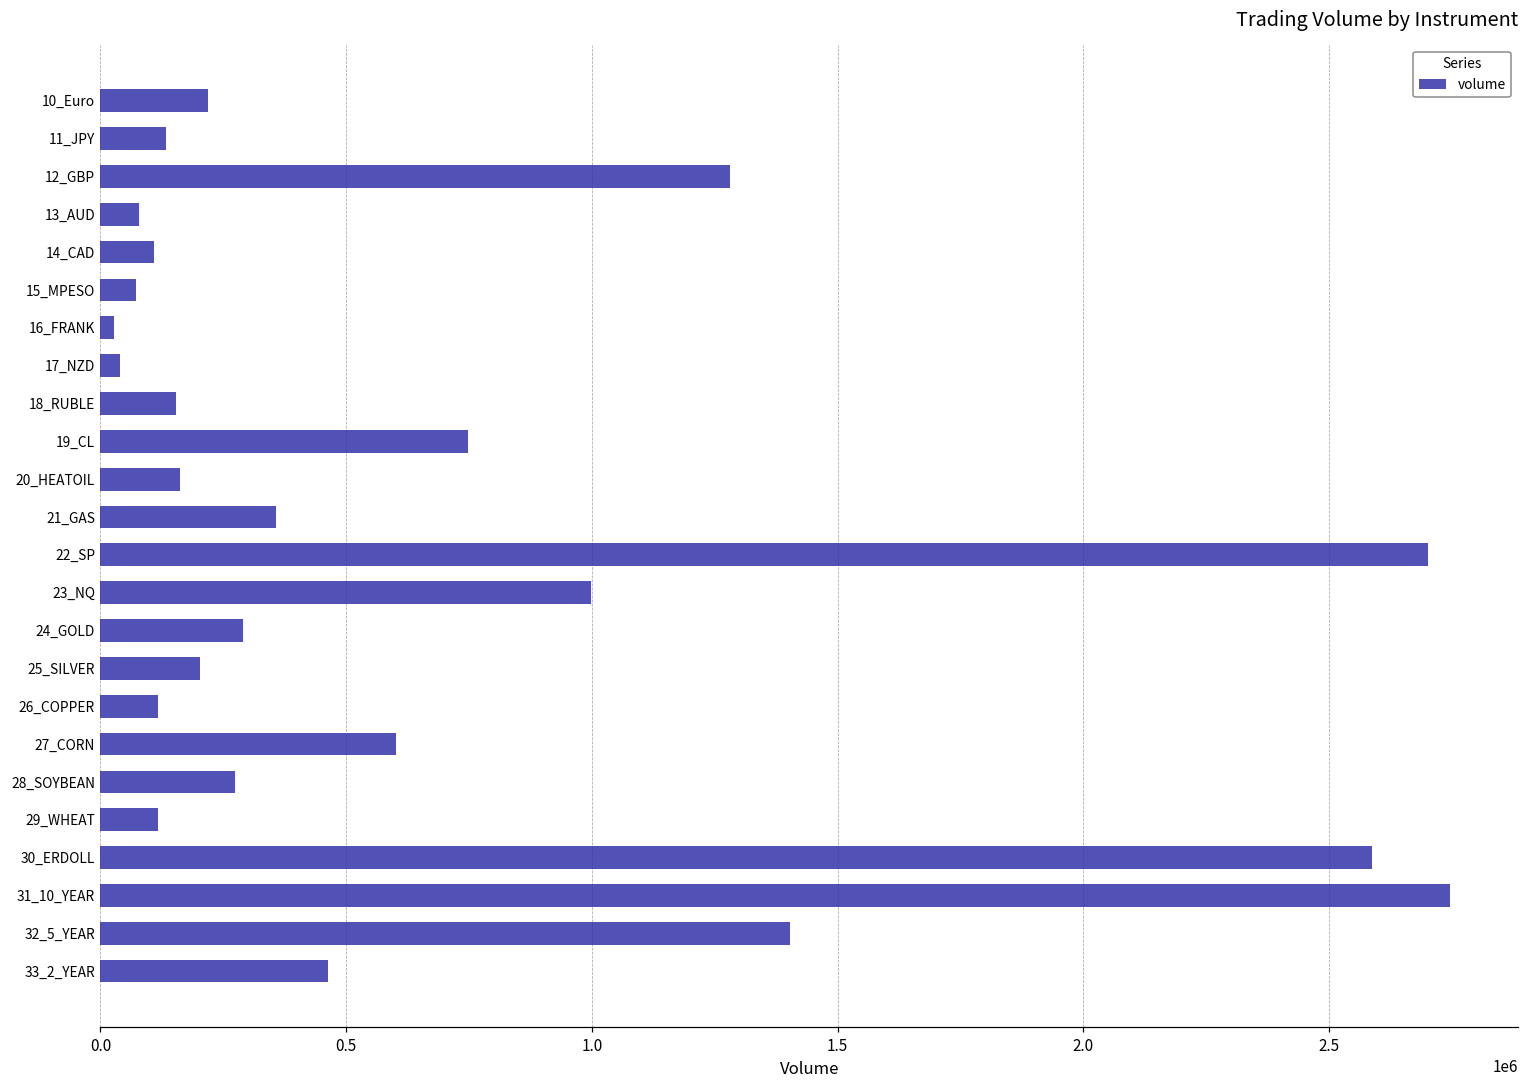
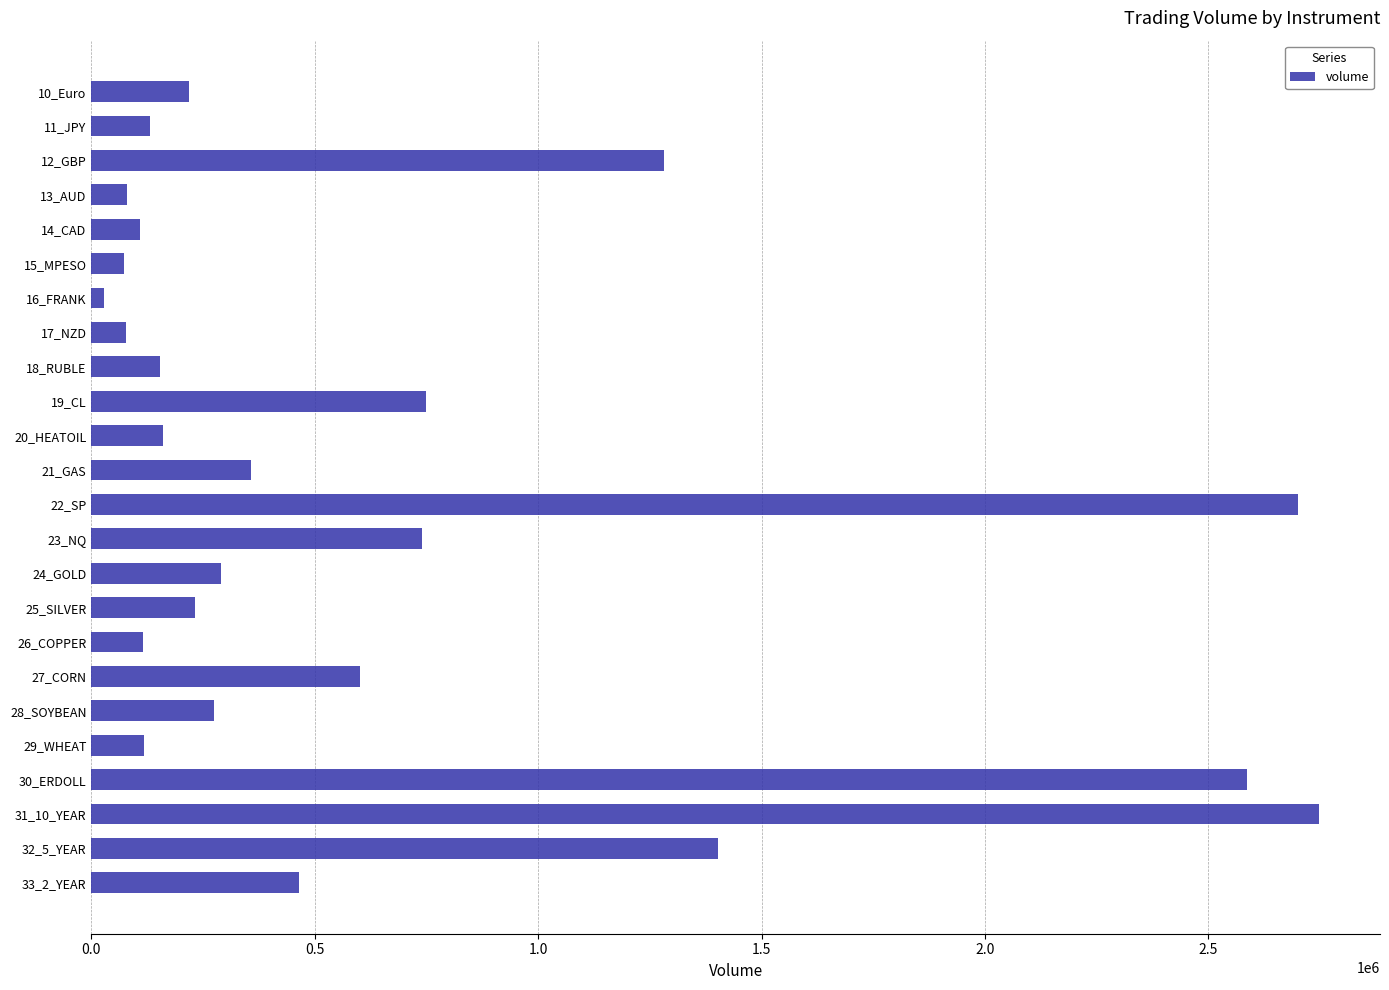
  {
    "10_Euro": 220000,
    "11_JPY": 130000,
    "12_GBP": 1280000,
    "13_AUD": 80000,
    "14_CAD": 110000,
    "15_MPESO": 70000,
    "16_FRANK": 30000,
-   "17_NZD": 40000,
+   "17_NZD": 80000,
    "18_RUBLE": 150000,
    "19_CL": 750000,
    "20_HEATOIL": 160000,
    "21_GAS": 360000,
    "22_SP": 2700000,
-   "23_NQ": 1000000,
+   "23_NQ": 740000,
    "24_GOLD": 290000,
-   "25_SILVER": 200000,
+   "25_SILVER": 230000,
    "26_COPPER": 120000,
    "27_CORN": 600000,
    "28_SOYBEAN": 270000,
    "29_WHEAT": 120000,
    "30_ERDOLL": 2590000,
    "31_10_YEAR": 2750000,
    "32_5_YEAR": 1400000,
    "33_2_YEAR": 460000
  }
